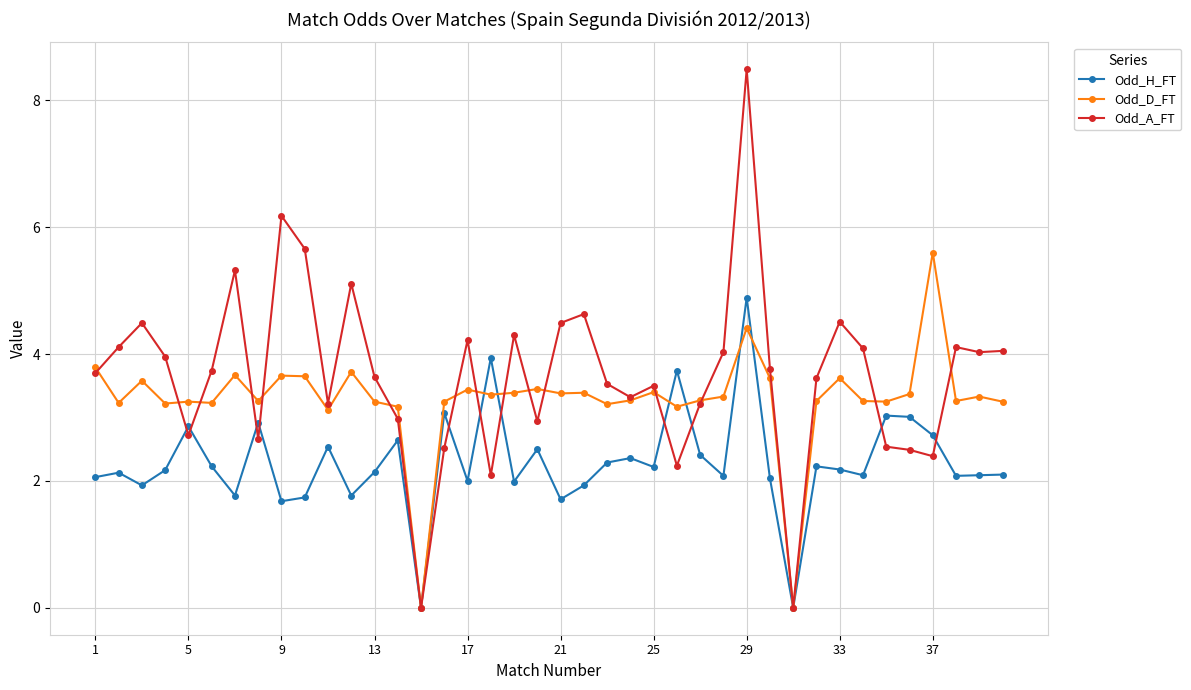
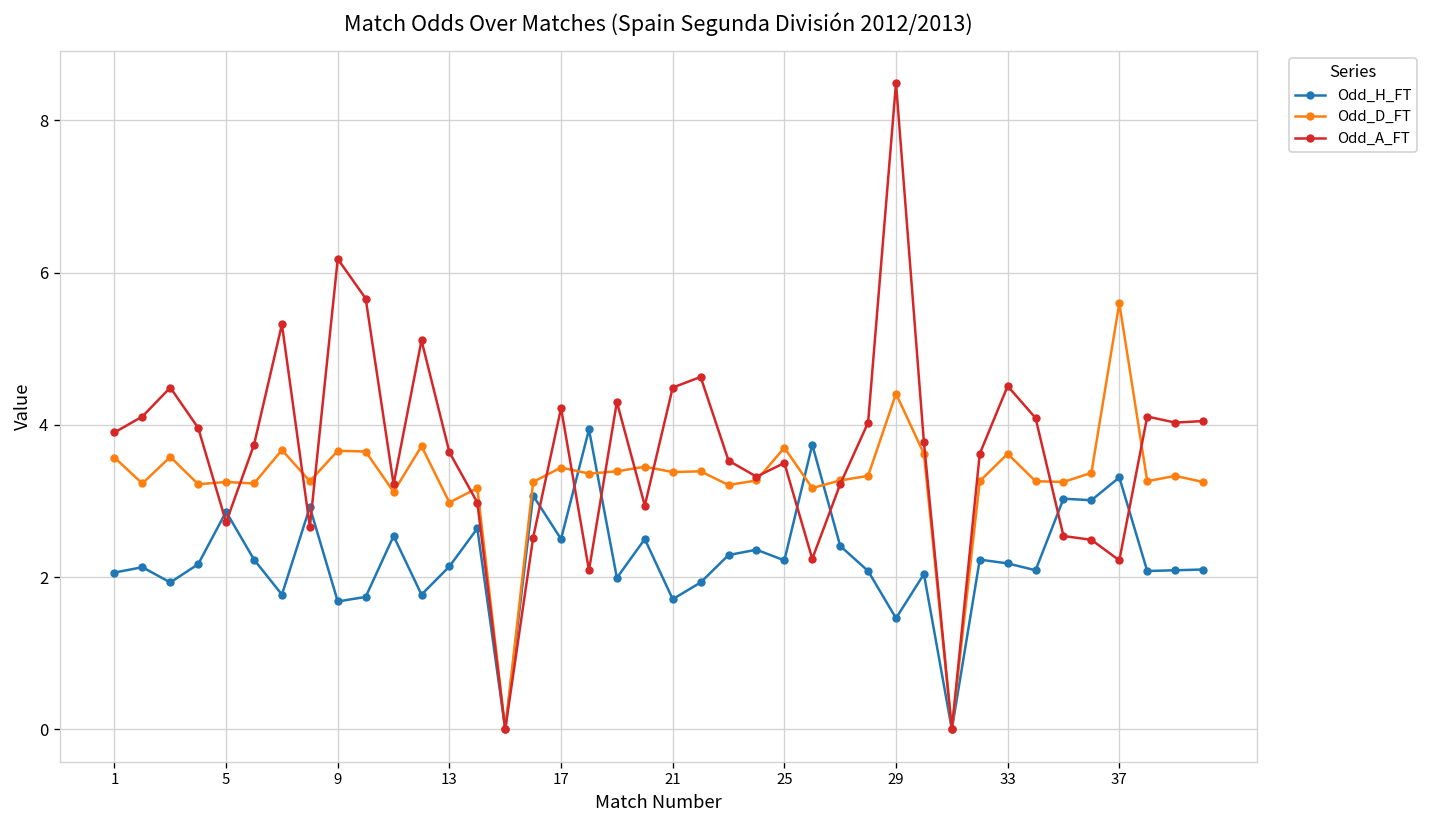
  {
    "Odd_H_FT": {
      "1": 2.1,
      "5": 2.9,
      "9": 1.7,
      "13": 2.1,
-     "17": 2.0,
+     "17": 2.5,
      "21": 1.7,
      "25": 2.2,
-     "29": 4.9,
+     "29": 1.5,
      "33": 2.2,
-     "37": 2.7
+     "37": 3.3
    },
    "Odd_D_FT": {
-     "1": 3.8,
+     "1": 3.6,
      "5": 3.3,
      "9": 3.7,
-     "13": 3.3,
+     "13": 3.0,
      "17": 3.4,
      "21": 3.4,
-     "25": 3.4,
+     "25": 3.7,
      "29": 4.4,
      "33": 3.6,
      "37": 5.6
    },
    "Odd_A_FT": {
-     "1": 3.7,
+     "1": 3.9,
      "5": 2.7,
      "9": 6.2,
      "13": 3.6,
      "17": 4.2,
      "21": 4.5,
      "25": 3.5,
      "29": 8.5,
      "33": 4.5,
-     "37": 2.4
+     "37": 2.2
    }
  }
